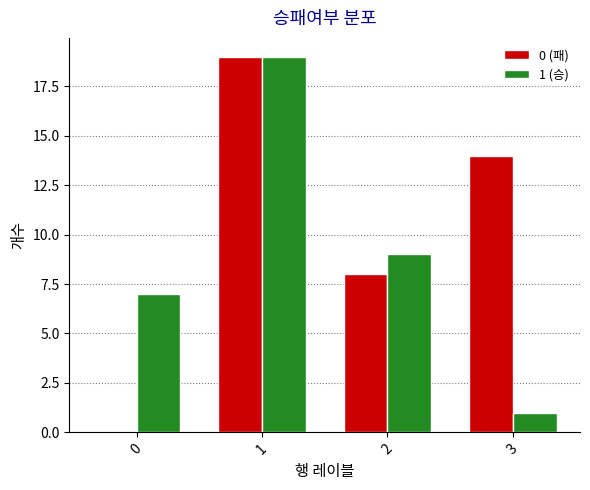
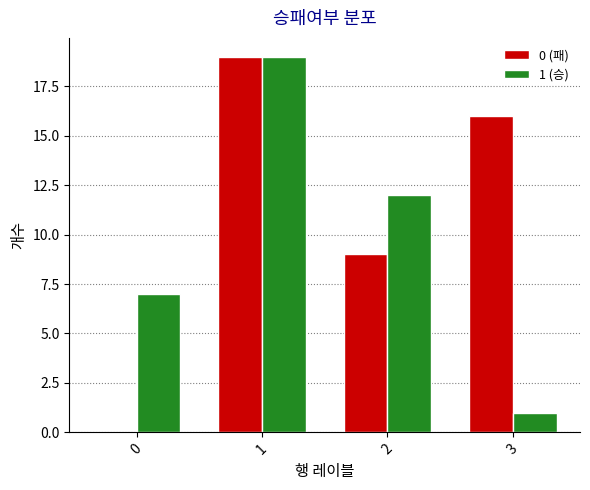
  {
    "0 (패)": {
      "0": 0,
      "1": 19,
-     "2": 8,
-     "3": 14
+     "2": 9,
+     "3": 16
    },
    "1 (승)": {
      "0": 7,
      "1": 19,
-     "2": 9,
+     "2": 12,
      "3": 1
    }
  }
